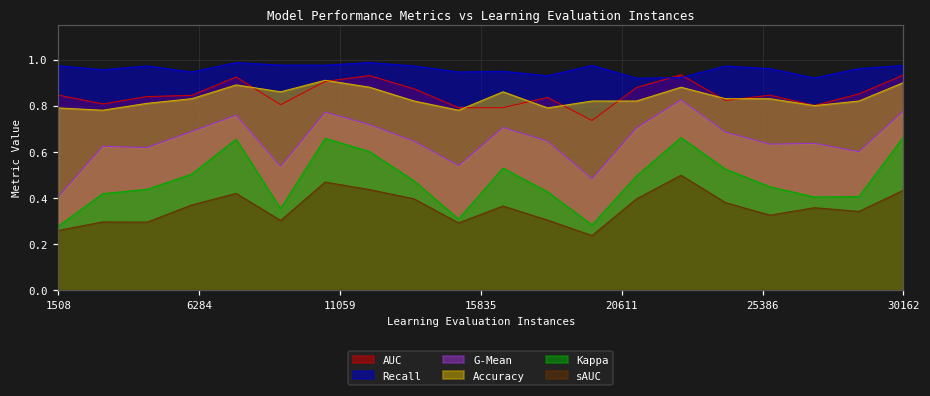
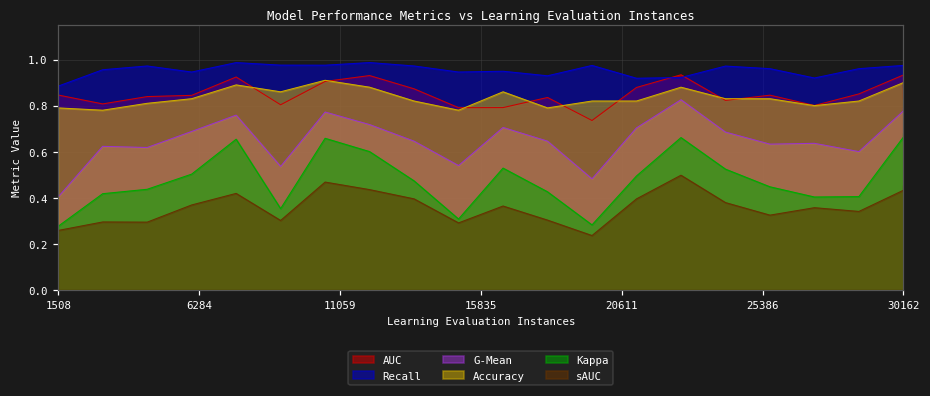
  {
    "AUC": {
      "1508": 0.85,
      "30162": 0.83
    },
    "Recall": {
-     "1508": 0.97,
+     "1508": 0.88,
      "30162": 0.88
    },
    "G-Mean": {
      "1508": 0.40,
      "30162": 0.79
    },
    "Accuracy": {
      "1508": 0.79,
      "30162": 0.90
    },
    "Kappa": {
      "1508": 0.28,
      "30162": 0.68
    },
    "sAUC": {
      "1508": 0.26,
      "30162": 0.45
    }
  }
